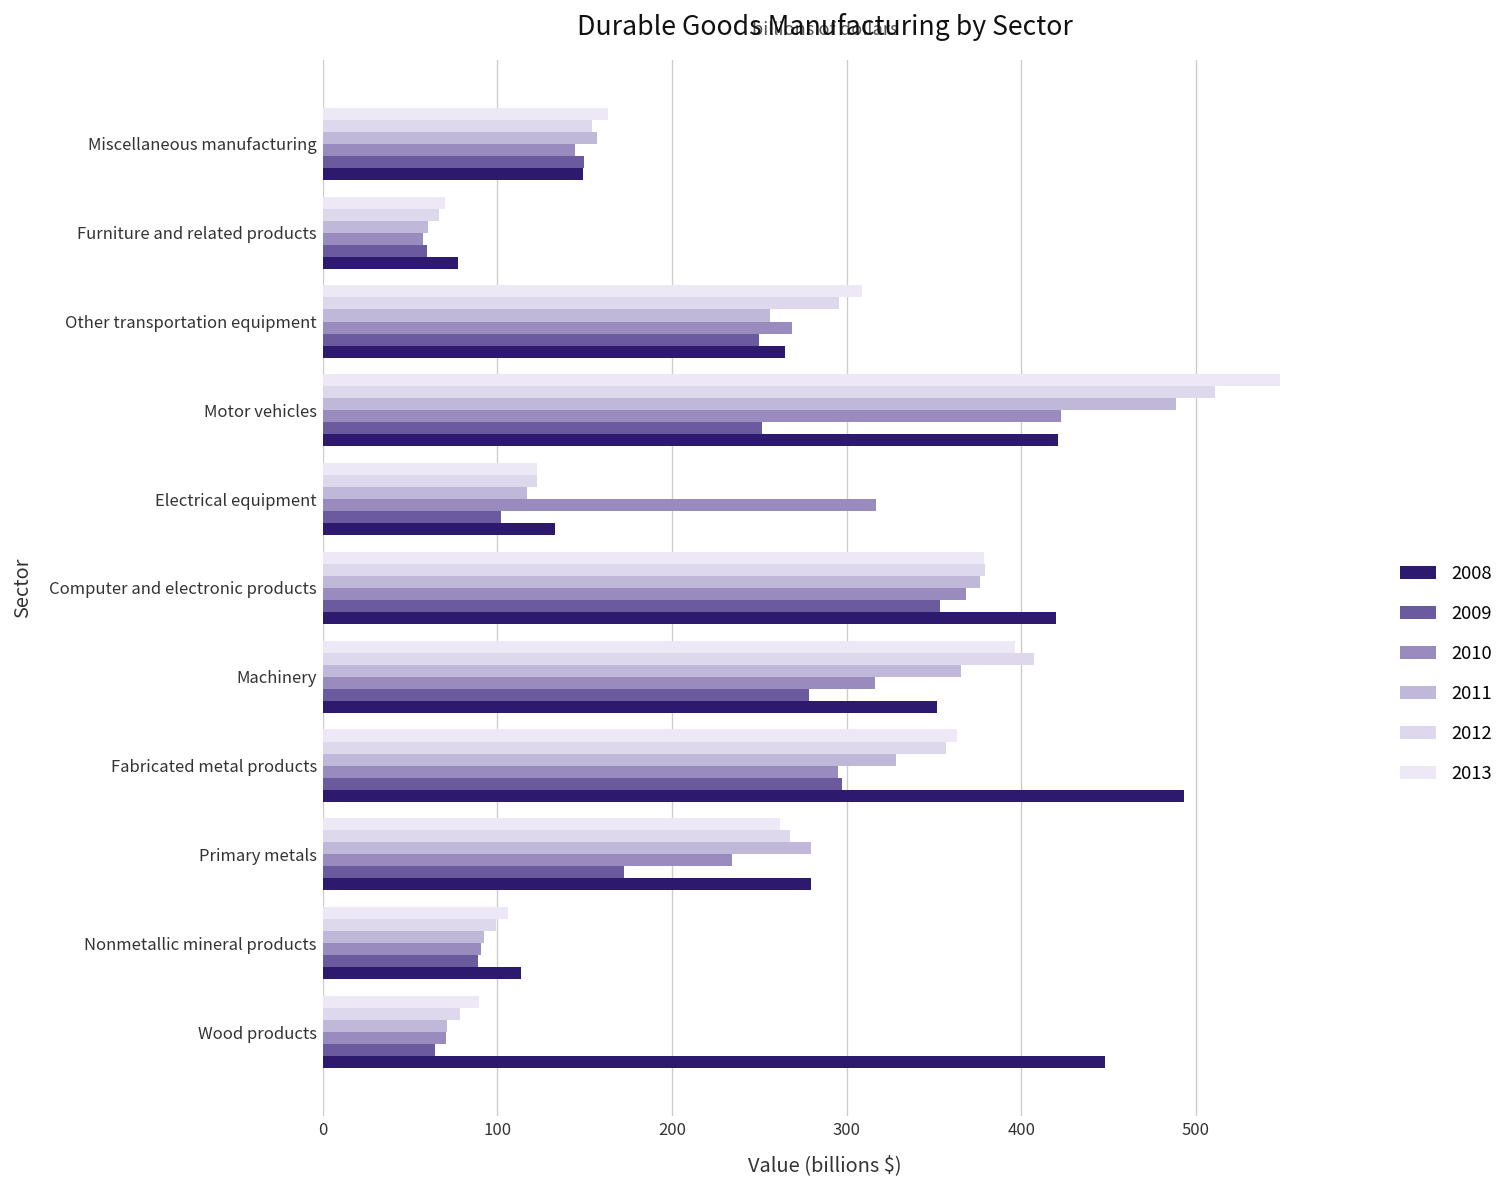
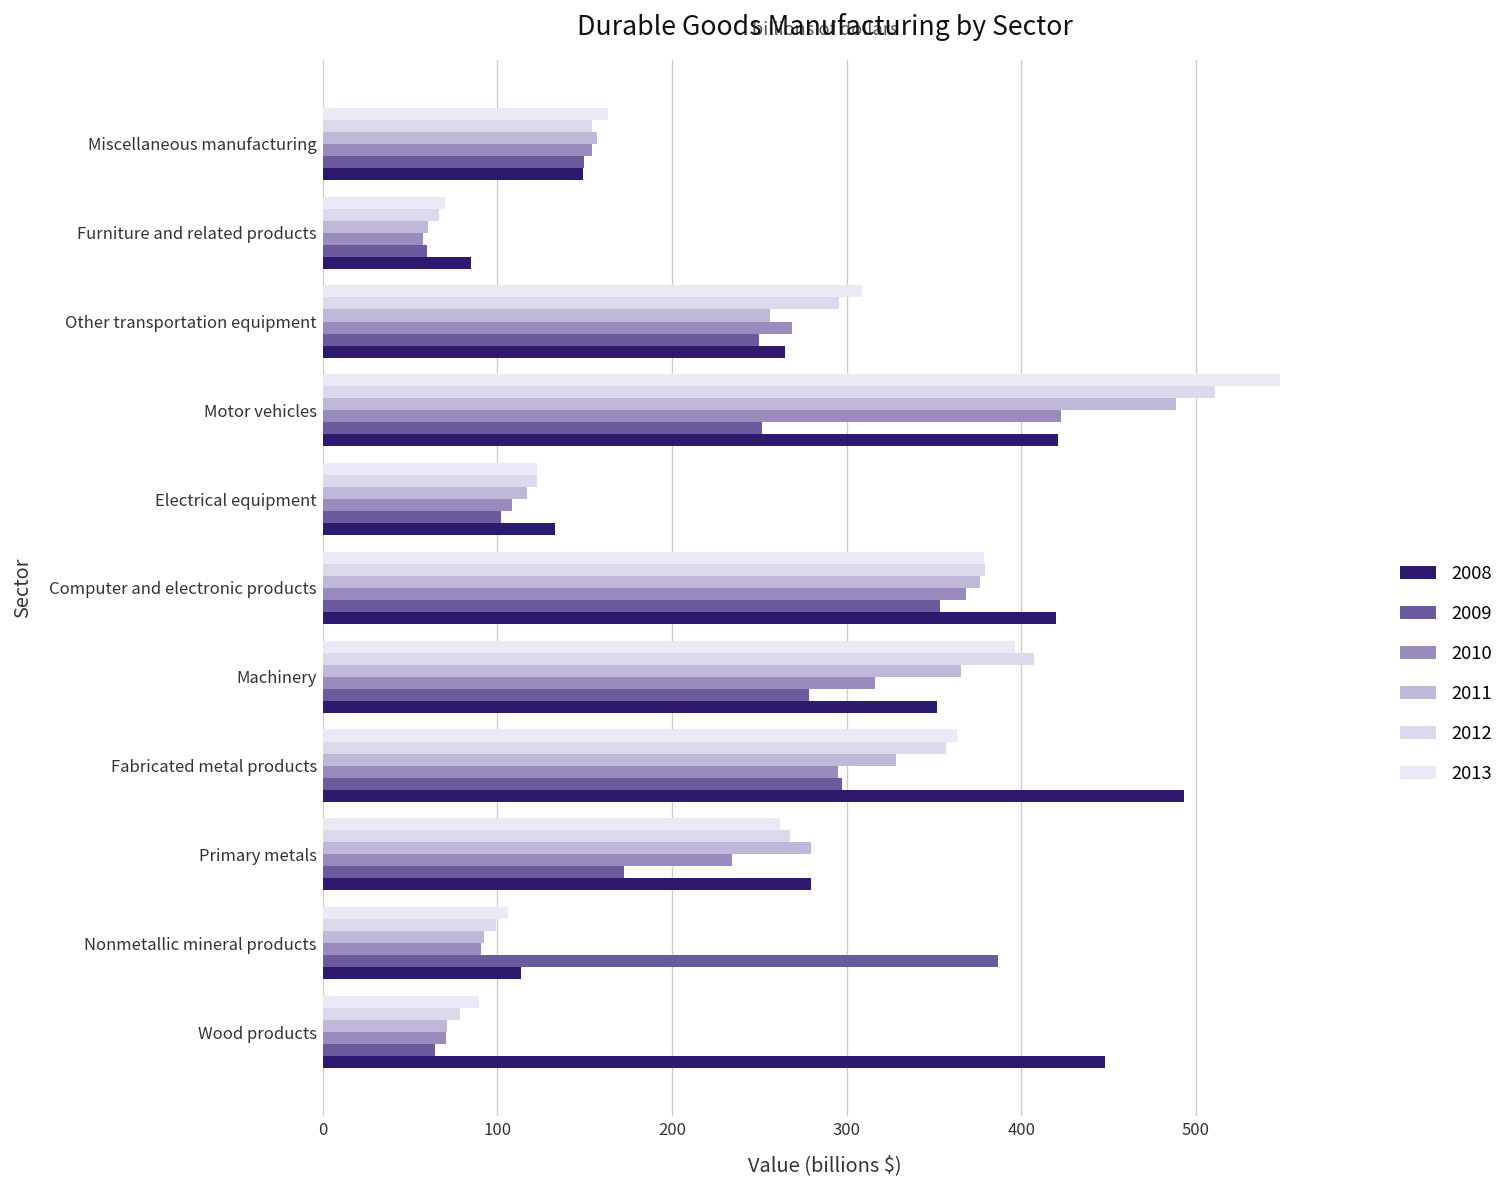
  {
    "2008": {
      "Miscellaneous manufacturing": 149,
-     "Furniture and related products": 77,
+     "Furniture and related products": 85,
      "Other transportation equipment": 265,
      "Motor vehicles": 421,
      "Electrical equipment": 133,
      "Computer and electronic products": 420,
      "Machinery": 352,
      "Fabricated metal products": 493,
      "Primary metals": 280,
      "Nonmetallic mineral products": 114,
      "Wood products": 448
    },
    "2009": {
      "Miscellaneous manufacturing": 149,
      "Furniture and related products": 60,
      "Other transportation equipment": 250,
      "Motor vehicles": 252,
      "Electrical equipment": 102,
      "Computer and electronic products": 353,
      "Machinery": 279,
      "Fabricated metal products": 297,
      "Primary metals": 173,
-     "Nonmetallic mineral products": 89,
+     "Nonmetallic mineral products": 387,
      "Wood products": 64
    },
    "2010": {
-     "Miscellaneous manufacturing": 144,
+     "Miscellaneous manufacturing": 154,
      "Furniture and related products": 58,
      "Other transportation equipment": 269,
      "Motor vehicles": 423,
-     "Electrical equipment": 317,
+     "Electrical equipment": 108,
      "Computer and electronic products": 369,
      "Machinery": 316,
      "Fabricated metal products": 295,
      "Primary metals": 234,
      "Nonmetallic mineral products": 91,
      "Wood products": 70
    }
  }
